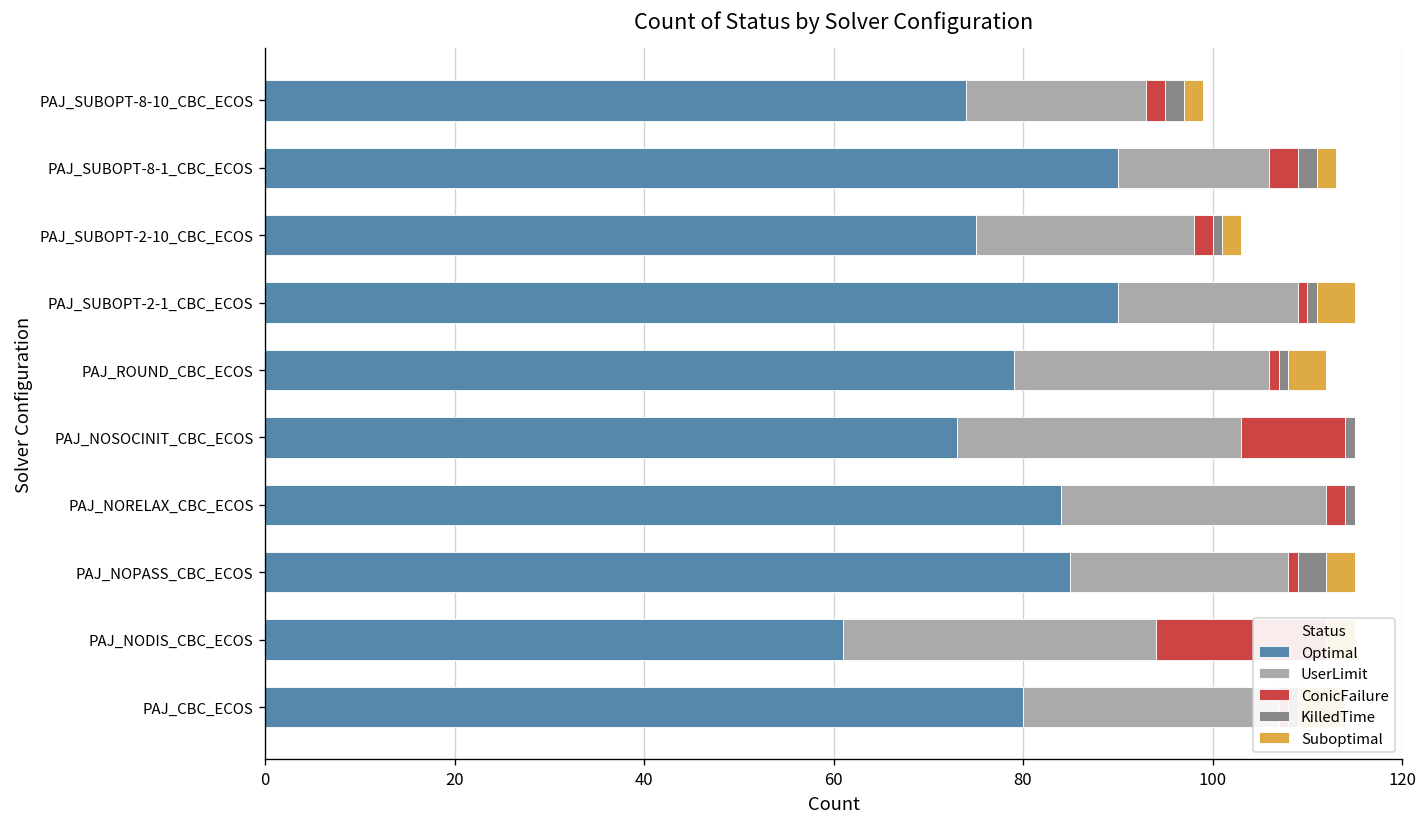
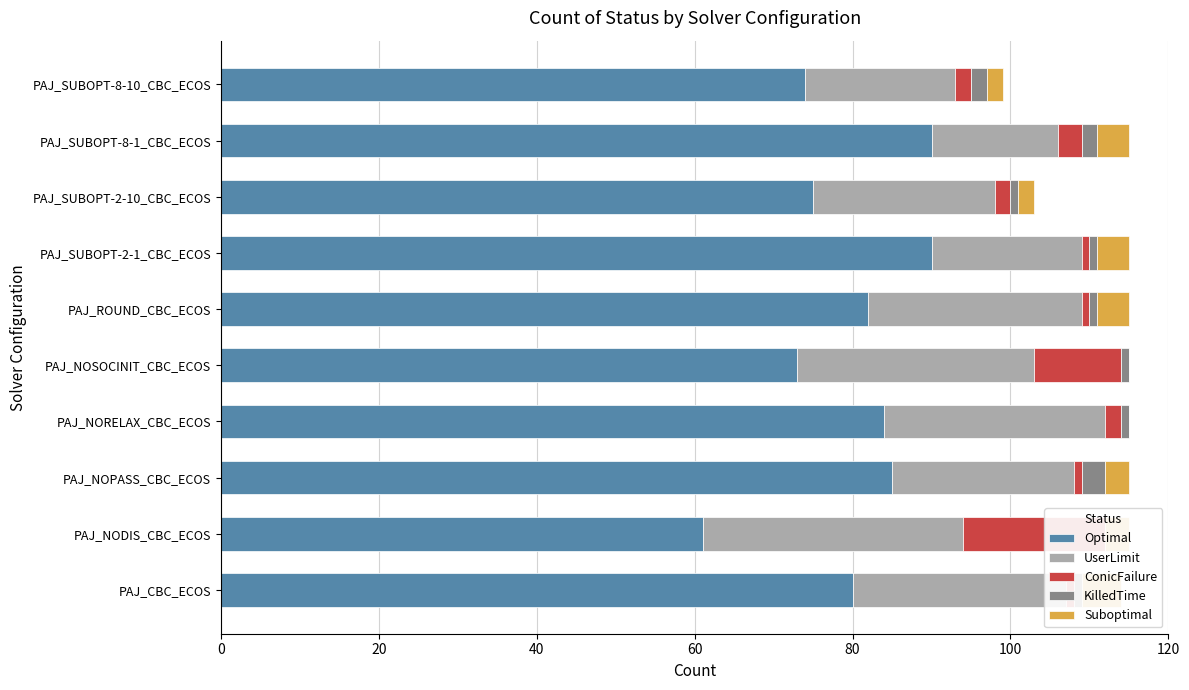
  {
    "Optimal": {
      "PAJ_SUBOPT-8-10_CBC_ECOS": 74,
      "PAJ_SUBOPT-8-1_CBC_ECOS": 90,
      "PAJ_SUBOPT-2-10_CBC_ECOS": 75,
      "PAJ_SUBOPT-2-1_CBC_ECOS": 90,
-     "PAJ_ROUND_CBC_ECOS": 79,
+     "PAJ_ROUND_CBC_ECOS": 82,
      "PAJ_NOSOCINIT_CBC_ECOS": 73,
      "PAJ_NORELAX_CBC_ECOS": 84,
      "PAJ_NOPASS_CBC_ECOS": 85,
      "PAJ_NODIS_CBC_ECOS": 61,
      "PAJ_CBC_ECOS": 80
    },
    "ConicFailure": {
      "PAJ_SUBOPT-8-10_CBC_ECOS": 2,
      "PAJ_SUBOPT-8-1_CBC_ECOS": 3,
      "PAJ_SUBOPT-2-10_CBC_ECOS": 2,
      "PAJ_SUBOPT-2-1_CBC_ECOS": 1,
      "PAJ_ROUND_CBC_ECOS": 1,
      "PAJ_NOSOCINIT_CBC_ECOS": 11,
      "PAJ_NORELAX_CBC_ECOS": 2,
      "PAJ_NOPASS_CBC_ECOS": 1
    },
    "Suboptimal": {
      "PAJ_SUBOPT-8-10_CBC_ECOS": 2,
-     "PAJ_SUBOPT-8-1_CBC_ECOS": 2,
+     "PAJ_SUBOPT-8-1_CBC_ECOS": 4,
      "PAJ_SUBOPT-2-10_CBC_ECOS": 2,
      "PAJ_SUBOPT-2-1_CBC_ECOS": 4,
      "PAJ_ROUND_CBC_ECOS": 4,
      "PAJ_NOSOCINIT_CBC_ECOS": 0,
      "PAJ_NORELAX_CBC_ECOS": 0,
      "PAJ_NOPASS_CBC_ECOS": 3
    }
  }
